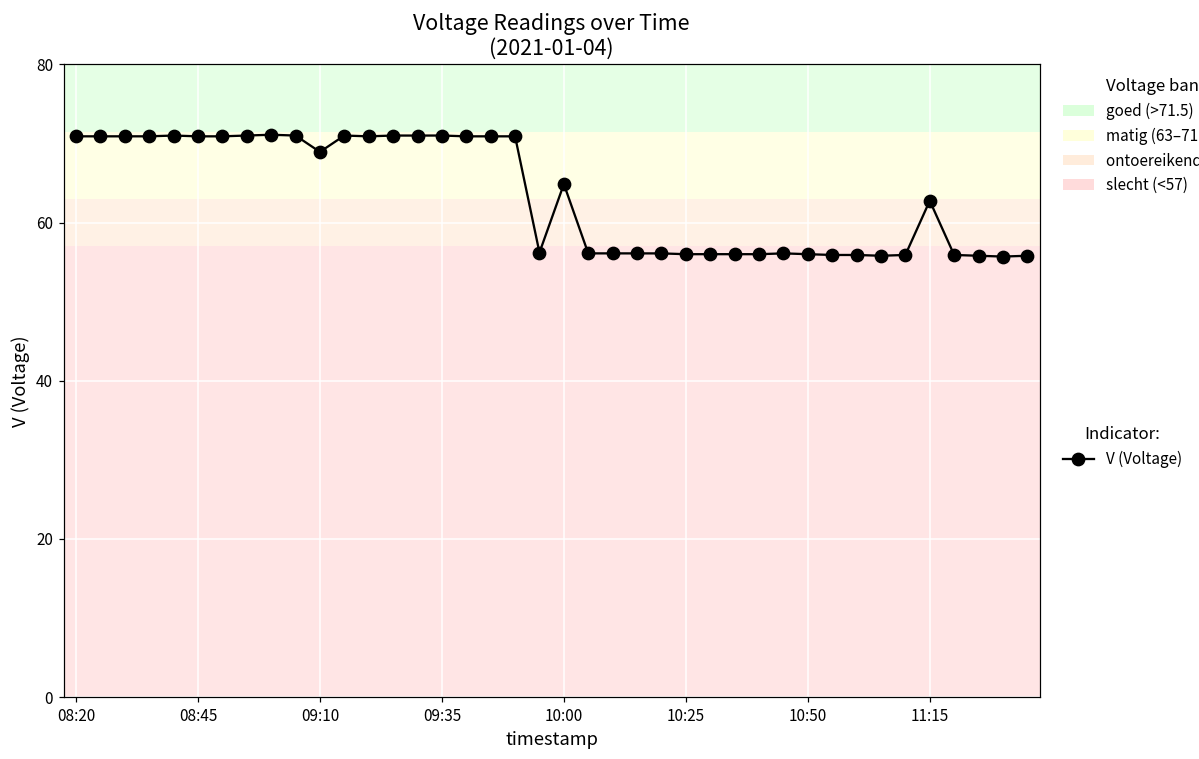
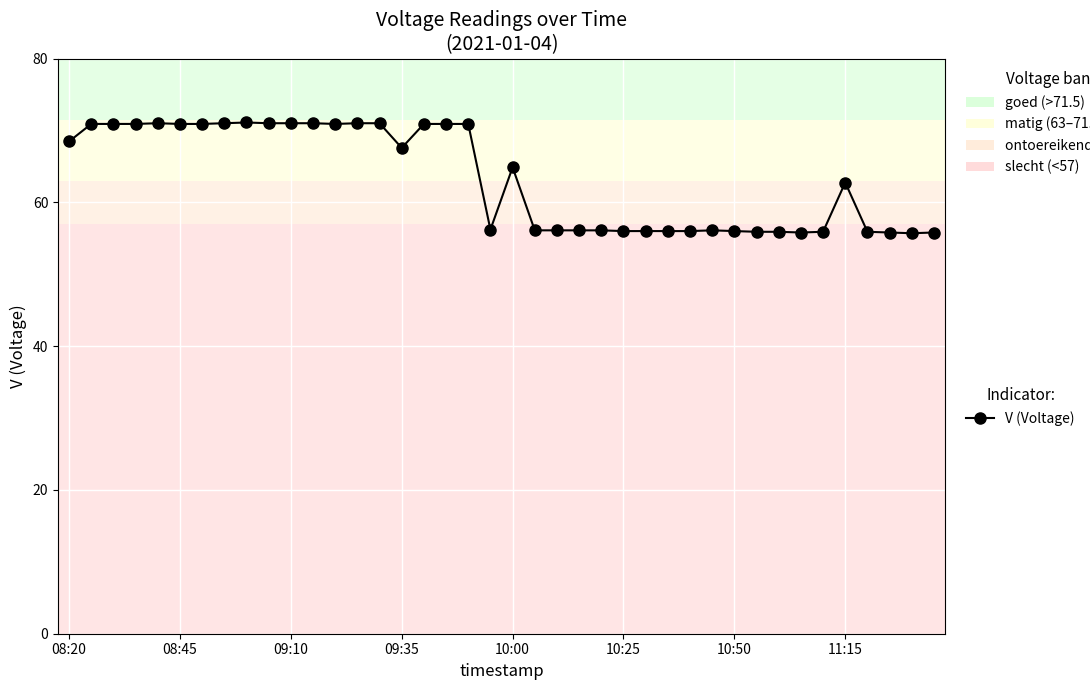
  {
-   "08:20": 71,
+   "08:20": 68,
    "08:45": 71,
-   "09:10": 69,
-   "09:35": 71,
+   "09:10": 71,
+   "09:35": 68,
    "10:00": 65,
    "10:25": 56,
    "10:50": 56,
    "11:15": 63
  }
